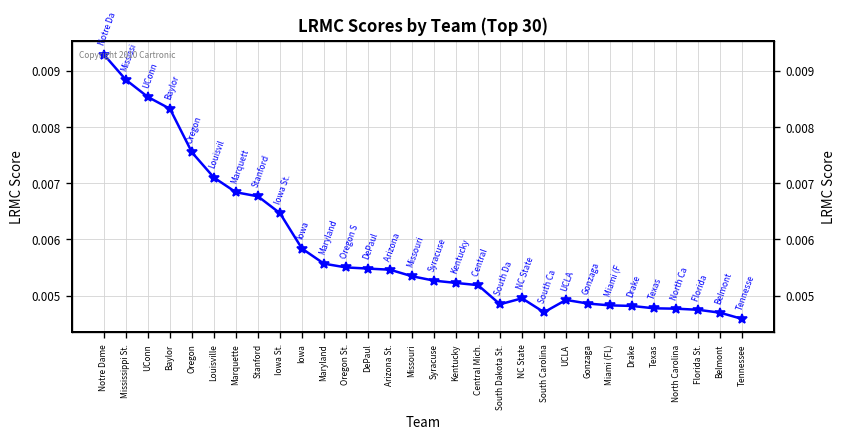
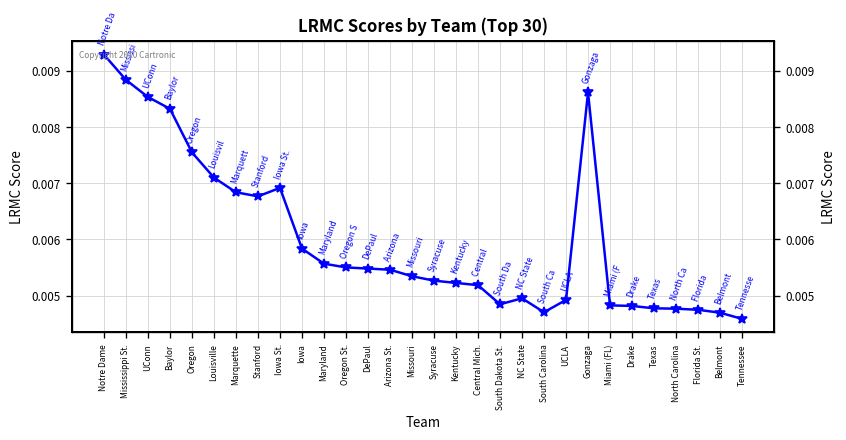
  {
    "Mississippi St.": 0.0088,
    "UConn": 0.0085,
    "Baylor": 0.0083,
    "Oregon": 0.0075,
    "Louisville": 0.0071,
    "Marquette": 0.0068,
    "Stanford": 0.0068,
-   "Iowa St.": 0.0065,
+   "Iowa St.": 0.0069,
    "Iowa": 0.0058,
    "Maryland": 0.0056,
    "Oregon St.": 0.0055,
    "DePaul": 0.0055,
    "Arizona St.": 0.0055,
    "Missouri": 0.0053,
    "Syracuse": 0.0053,
    "Kentucky": 0.0052,
    "Central Mich.": 0.0052,
    "South Dakota St.": 0.0048,
    "NC State": 0.0050,
    "South Carolina": 0.0047,
    "UCLA": 0.0049,
-   "Gonzaga": 0.0049,
+   "Gonzaga": 0.0086,
    "Miami (FL)": 0.0048,
    "Drake": 0.0048,
    "Texas": 0.0048,
    "North Carolina": 0.0048,
    "Florida St.": 0.0047,
    "Belmont": 0.0047,
    "Tennessee": 0.0046
  }
